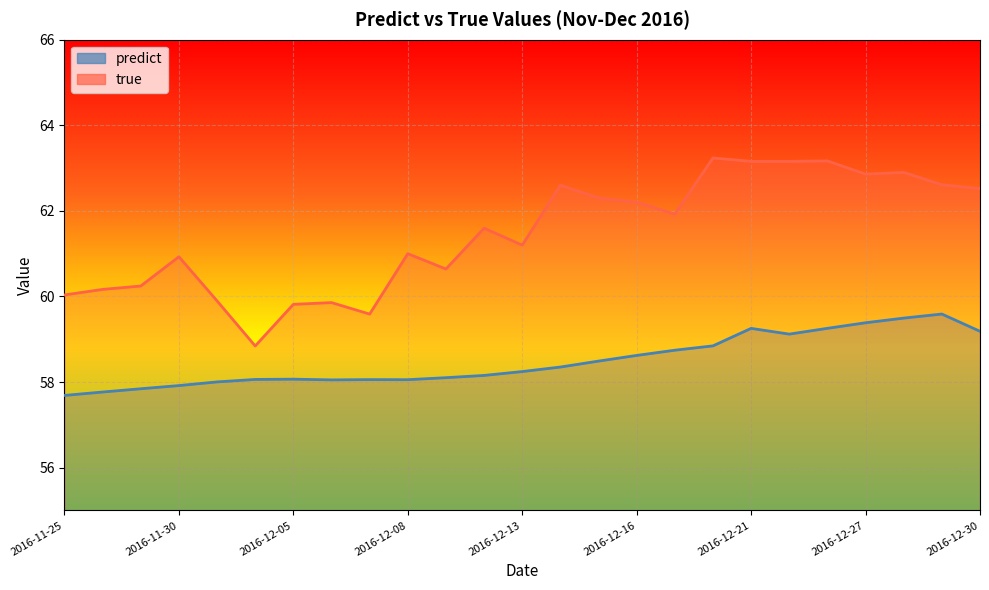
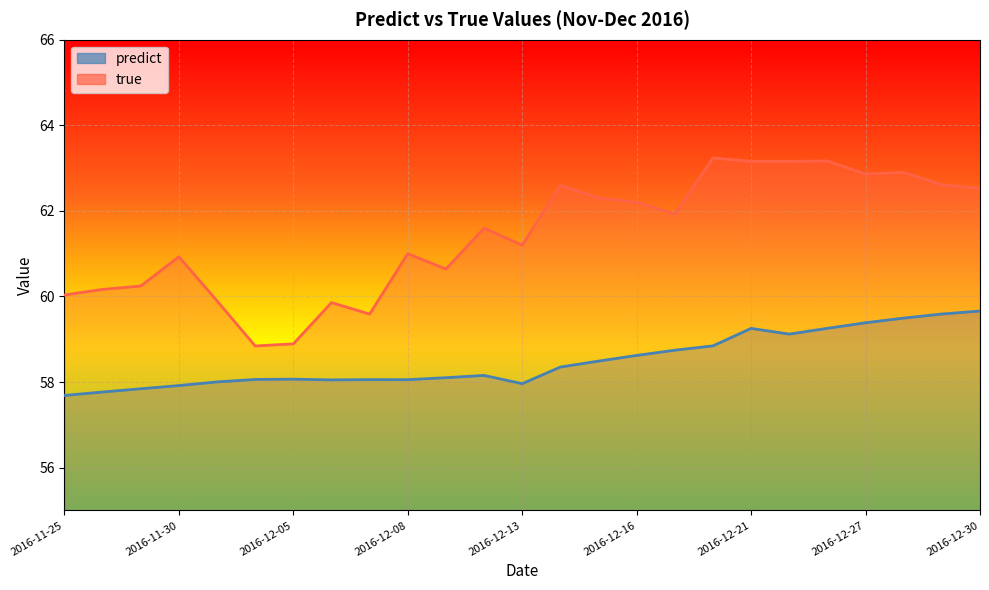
  {
    "predict": {
      "2016-11-25": 57.7,
      "2016-11-30": 57.9,
      "2016-12-05": 58.1,
      "2016-12-08": 58.1,
-     "2016-12-13": 58.2,
+     "2016-12-13": 58.0,
      "2016-12-16": 58.6,
      "2016-12-21": 59.3,
      "2016-12-27": 59.4,
-     "2016-12-30": 59.2
+     "2016-12-30": 59.7
    },
    "true": {
      "2016-11-25": 60.0,
      "2016-11-30": 60.9,
-     "2016-12-05": 59.8,
+     "2016-12-05": 58.9,
      "2016-12-08": 61.0,
      "2016-12-13": 61.2,
      "2016-12-16": 62.2,
      "2016-12-21": 63.2,
      "2016-12-27": 62.9,
      "2016-12-30": 62.5
    }
  }
